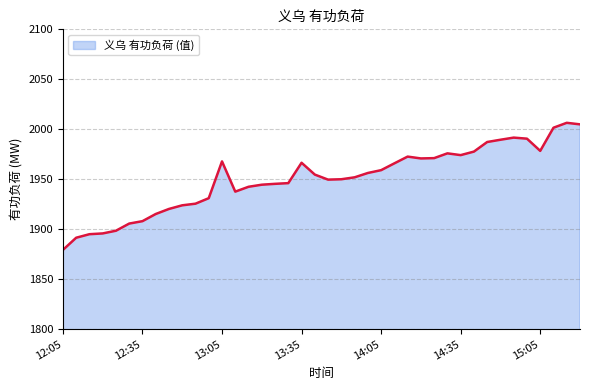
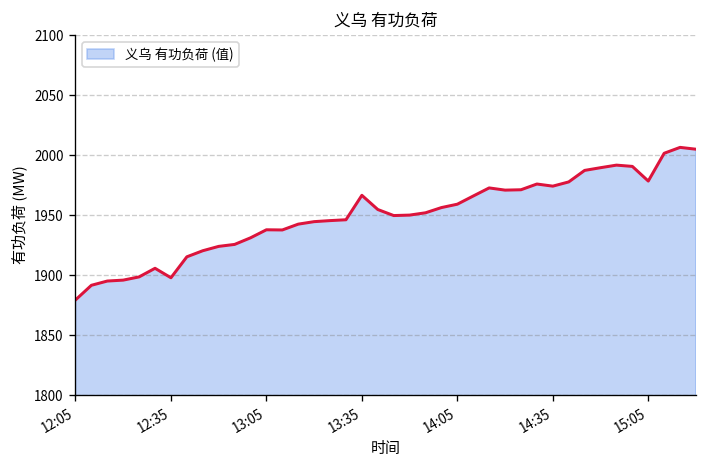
  {
    "12:05": 1880,
-   "12:35": 1910,
-   "13:05": 1970,
+   "12:35": 1900,
+   "13:05": 1940,
    "13:35": 1970,
    "14:05": 1960,
    "14:35": 1970,
    "15:05": 1980
  }
